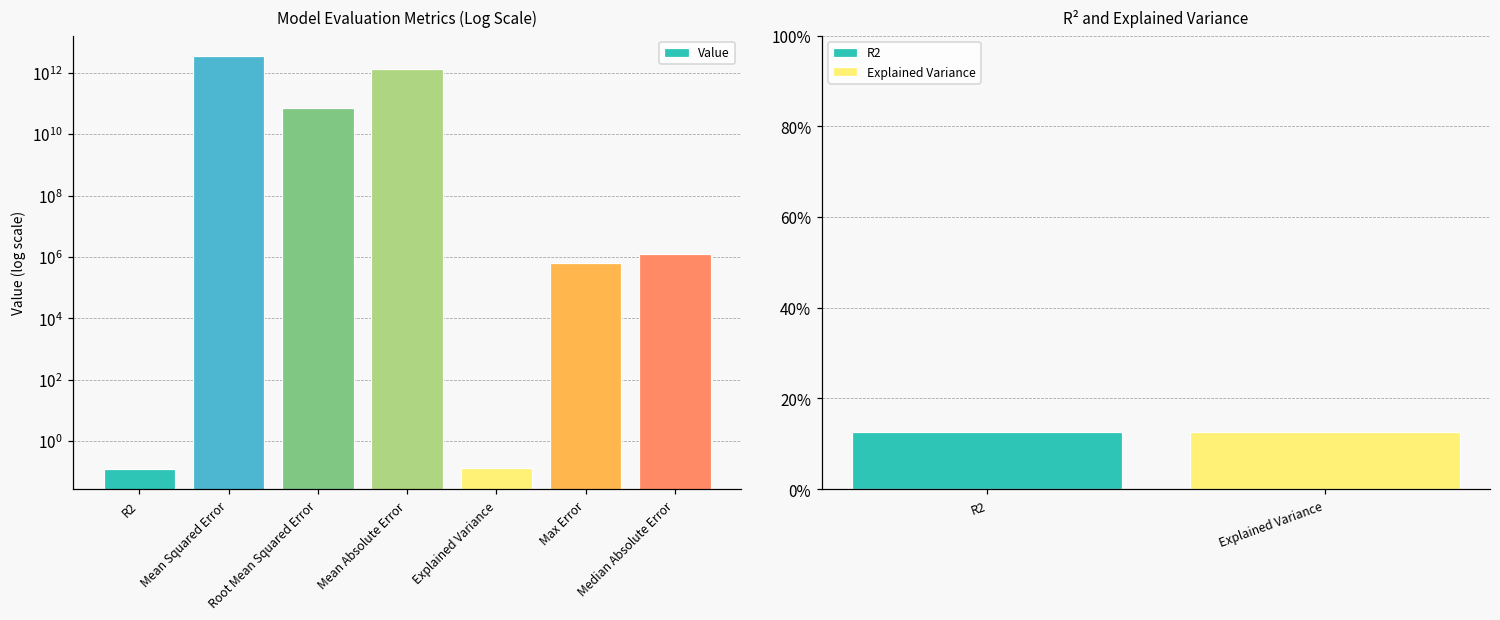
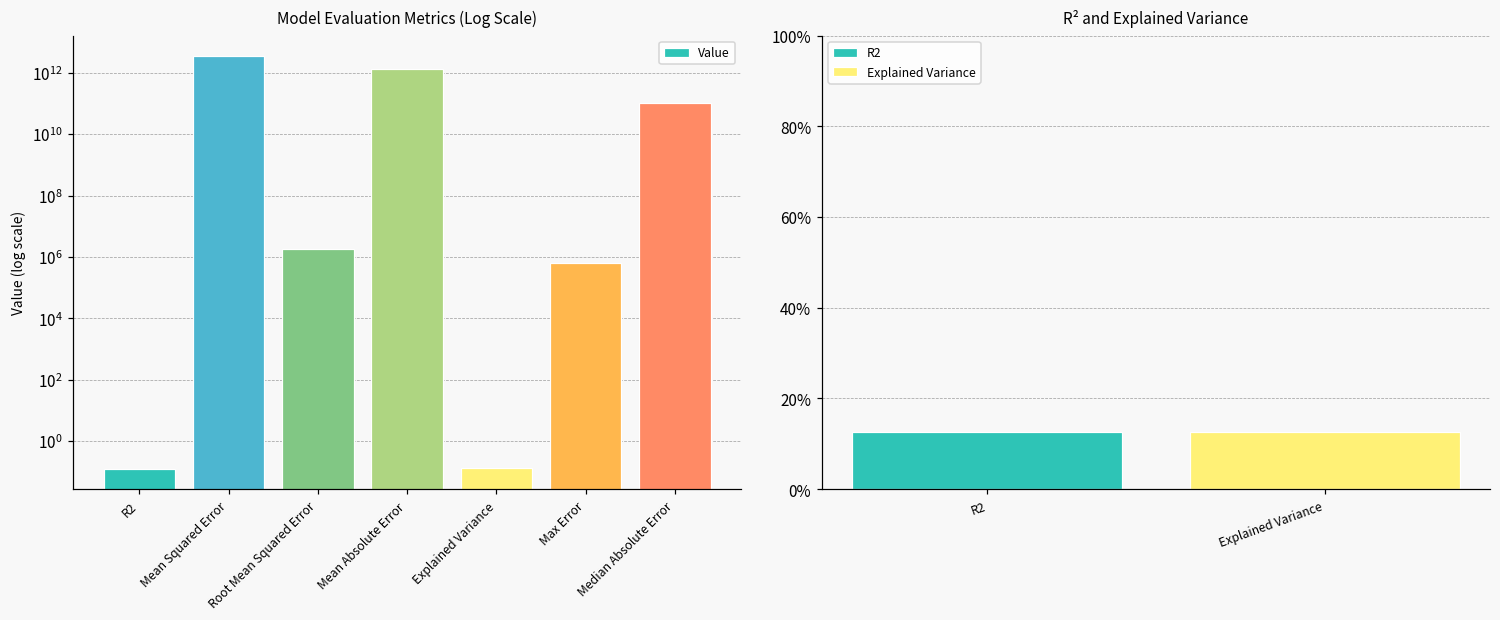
  {
    "Model Evaluation Metrics (Log Scale)": {
      "R2": "0.1",
      "Mean Squared Error": "4000000000000",
-     "Root Mean Squared Error": "70000000000",
+     "Root Mean Squared Error": "2000000",
      "Mean Absolute Error": "1000000000000",
      "Explained Variance": "0.1",
      "Max Error": "600000",
-     "Median Absolute Error": "1000000"
+     "Median Absolute Error": "110000000000"
    },
    "R² and Explained Variance": {
      "R2": "13%",
      "Explained Variance": "13%"
    }
  }
